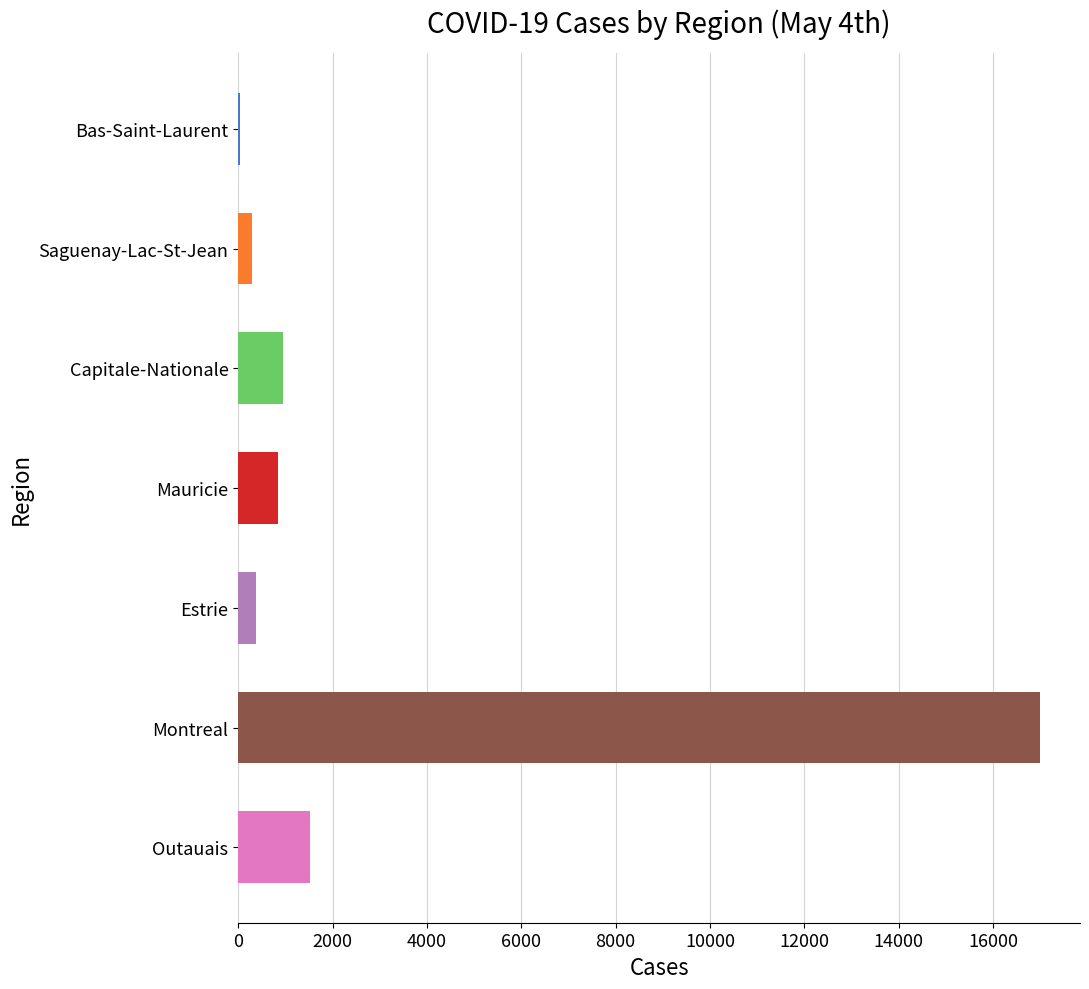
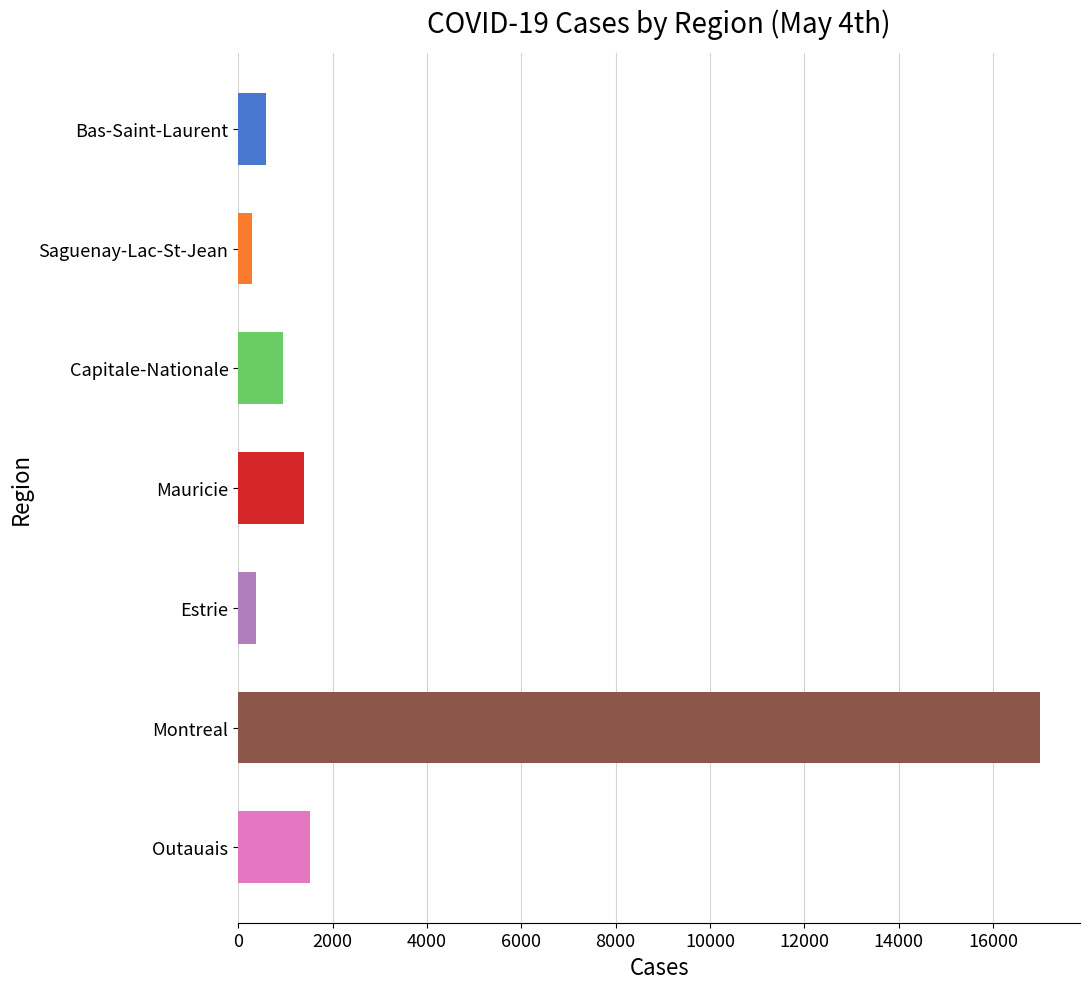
  {
-   "Bas-Saint-Laurent": 0,
+   "Bas-Saint-Laurent": 600,
    "Saguenay-Lac-St-Jean": 300,
    "Capitale-Nationale": 1000,
-   "Mauricie": 800,
+   "Mauricie": 1400,
    "Estrie": 400,
    "Montreal": 17000,
    "Outauais": 1500
  }
